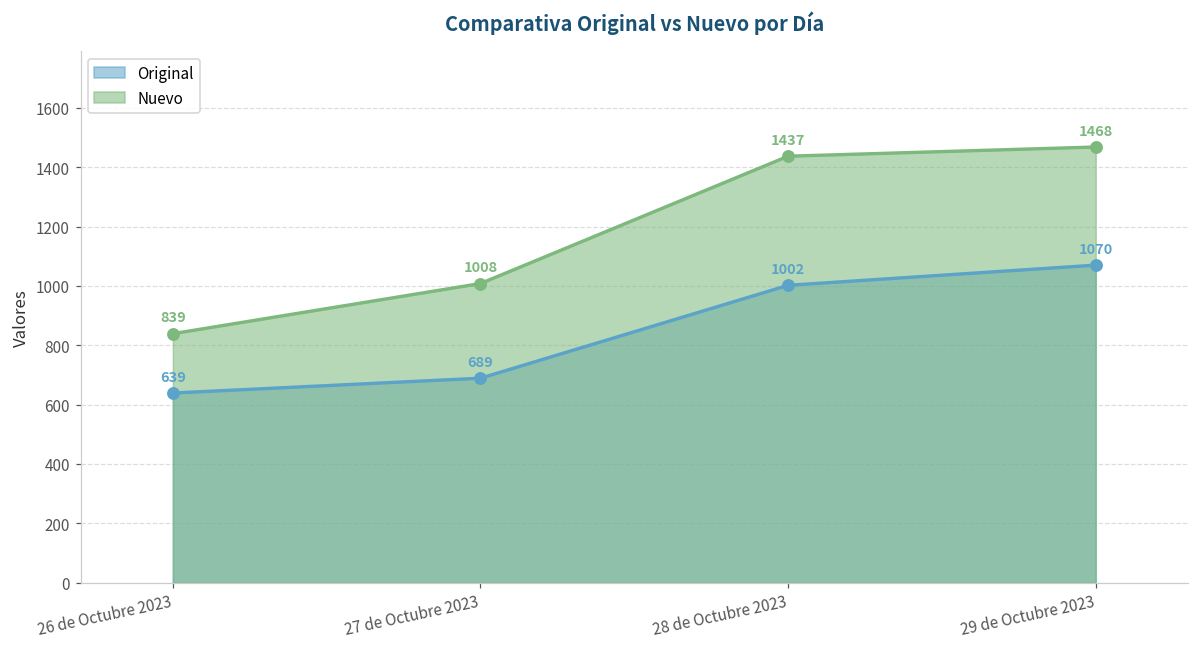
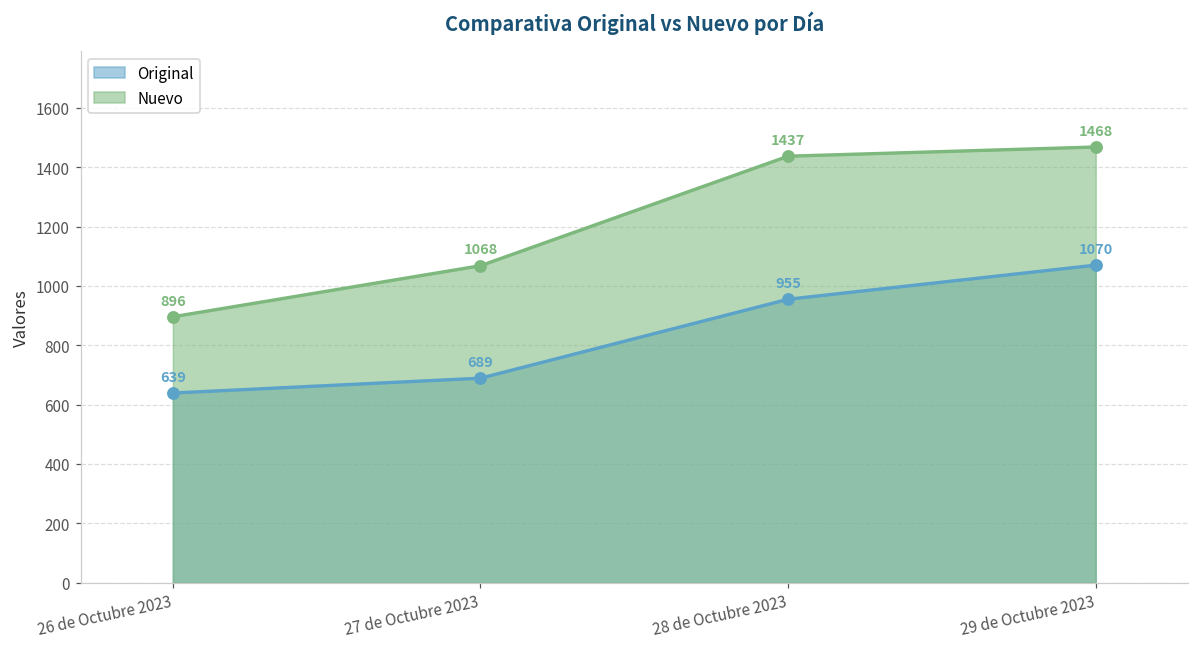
  {
    "Original": {
      "26 de Octubre 2023": 639,
      "27 de Octubre 2023": 689,
-     "28 de Octubre 2023": 1002,
+     "28 de Octubre 2023": 955,
      "29 de Octubre 2023": 1070
    },
    "Nuevo": {
-     "26 de Octubre 2023": 839,
-     "27 de Octubre 2023": 1008,
+     "26 de Octubre 2023": 896,
+     "27 de Octubre 2023": 1068,
      "28 de Octubre 2023": 1437,
      "29 de Octubre 2023": 1468
    }
  }
